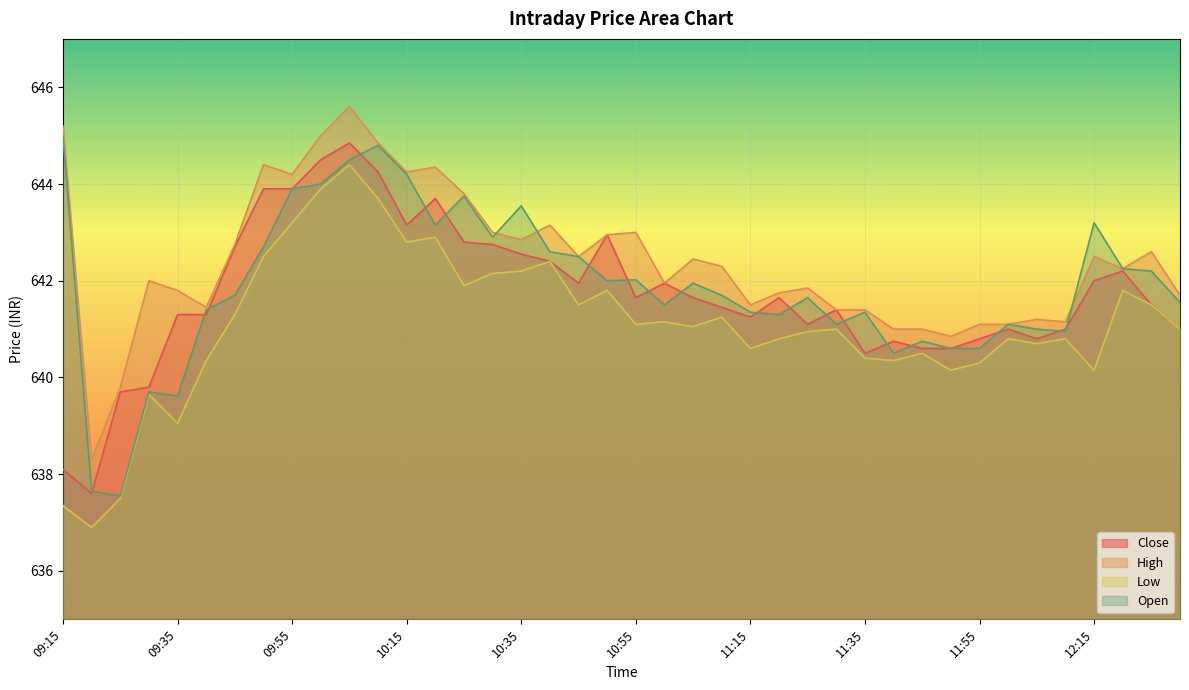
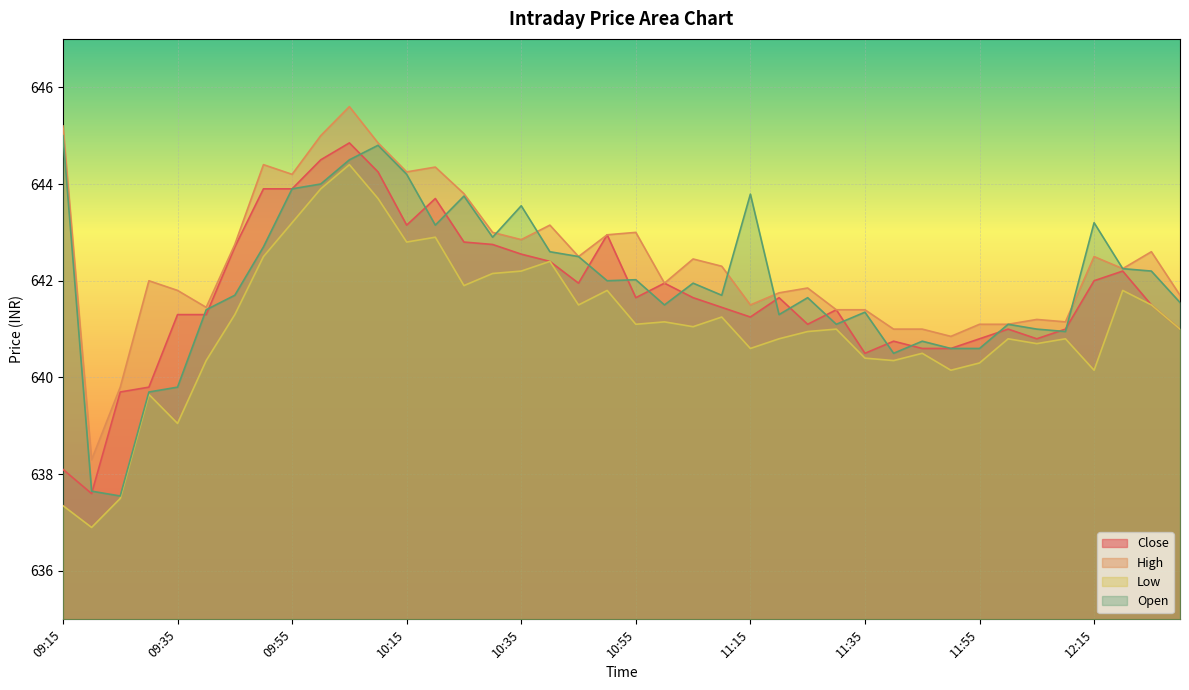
  {
    "Open": {
      "09:15": 645.0,
-     "09:35": 639.6,
+     "09:35": 639.8,
      "10:35": 643.6,
      "10:55": 642.0,
-     "11:15": 641.3,
+     "11:15": 643.8,
      "11:55": 640.6,
      "12:15": 643.2
    }
  }
